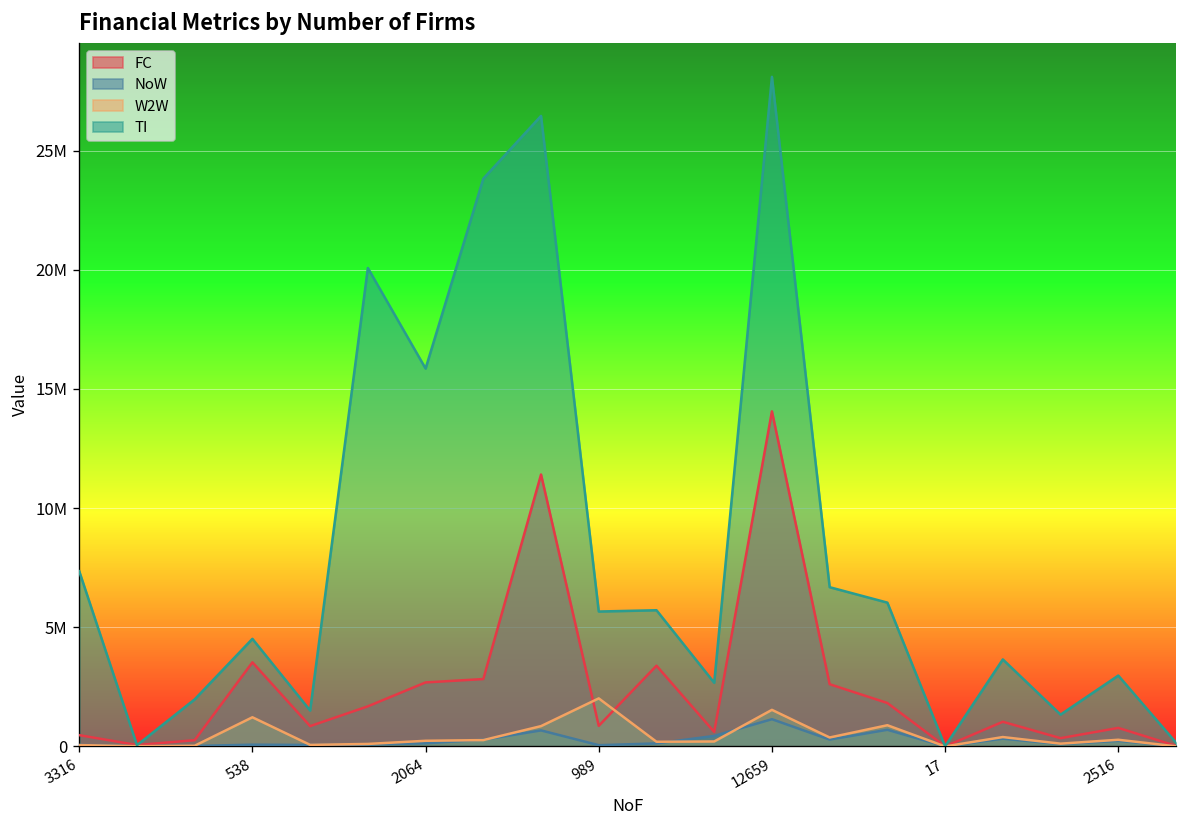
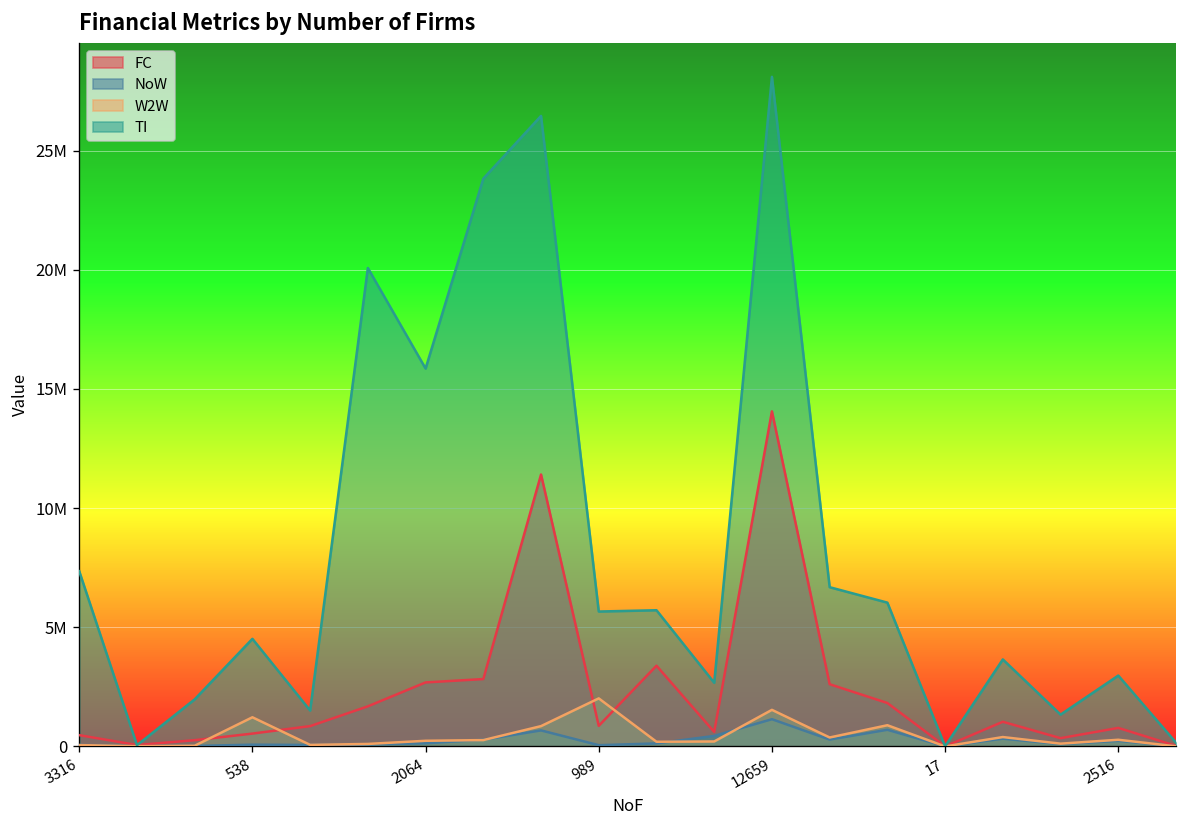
  {
    "FC": {
      "3316": 500000,
-     "538": 3500000,
+     "538": 500000,
      "2064": 2700000,
      "989": 900000,
      "12659": 14100000,
      "2516": 800000
    },
    "W2W": {
      "538": 1200000,
      "989": 2000000,
      "12659": 1500000
    }
  }
